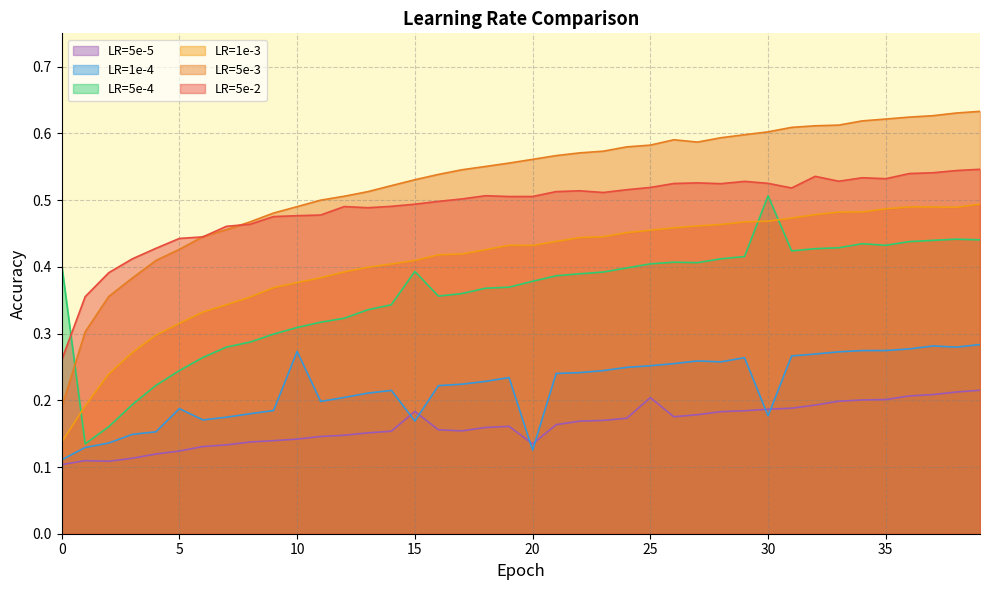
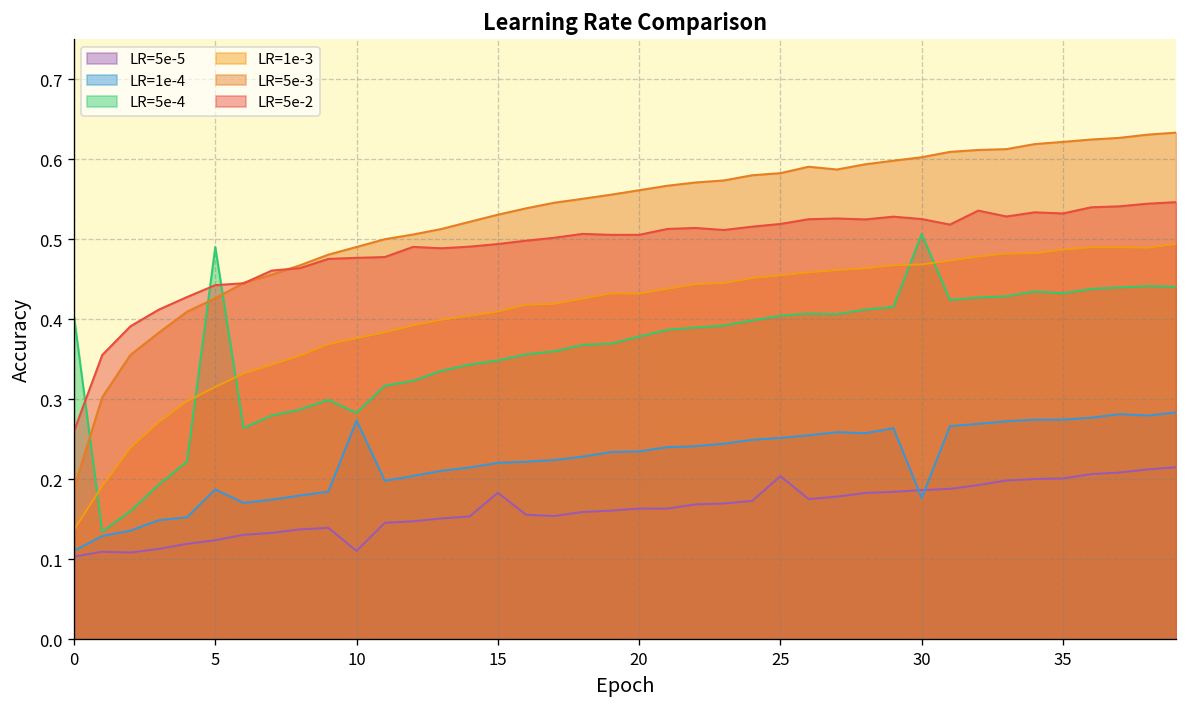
  {
    "LR=5e-5": {
      "0": 0.10,
      "5": 0.12,
-     "10": 0.14,
+     "10": 0.11,
      "15": 0.18,
-     "20": 0.13,
+     "20": 0.16,
      "25": 0.20,
      "30": 0.19,
      "35": 0.20
    },
    "LR=1e-4": {
      "0": 0.11,
      "5": 0.19,
      "10": 0.27,
-     "15": 0.17,
-     "20": 0.13,
+     "15": 0.22,
+     "20": 0.23,
      "25": 0.25,
      "30": 0.18,
      "35": 0.27
    },
    "LR=5e-4": {
      "0": 0.40,
-     "5": 0.24,
-     "10": 0.31,
-     "15": 0.39,
+     "5": 0.49,
+     "10": 0.28,
+     "15": 0.35,
      "20": 0.38,
      "25": 0.40,
      "30": 0.51,
      "35": 0.43
    }
  }
